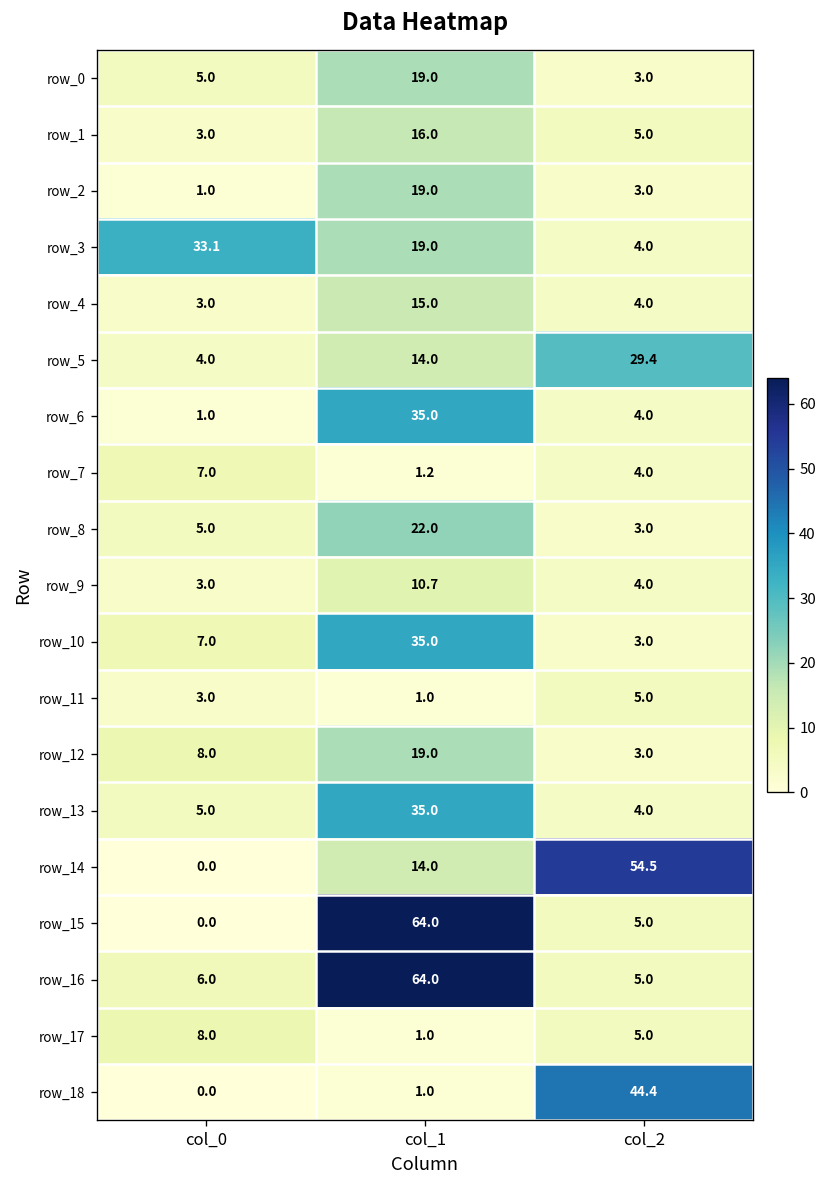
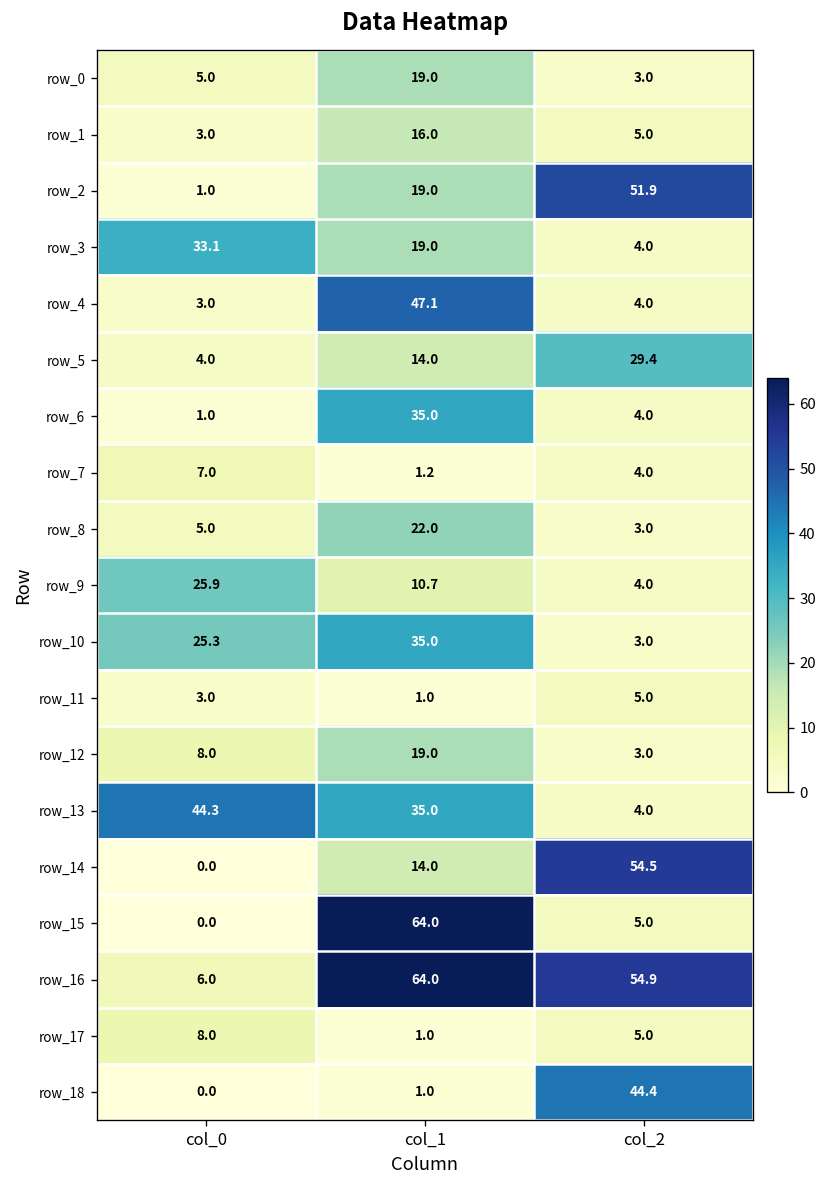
  {
    "row_0": {
      "col_0": 5.0,
      "col_1": 19.0,
      "col_2": 3.0
    },
    "row_1": {
      "col_0": 3.0,
      "col_1": 16.0,
      "col_2": 5.0
    },
    "row_2": {
      "col_0": 1.0,
      "col_1": 19.0,
-     "col_2": 3.0
+     "col_2": 51.9
    },
    "row_3": {
      "col_0": 33.1,
      "col_1": 19.0,
      "col_2": 4.0
    },
    "row_4": {
      "col_0": 3.0,
-     "col_1": 15.0,
+     "col_1": 47.1,
      "col_2": 4.0
    },
    "row_5": {
      "col_0": 4.0,
      "col_1": 14.0,
      "col_2": 29.4
    },
    "row_6": {
      "col_0": 1.0,
      "col_1": 35.0,
      "col_2": 4.0
    },
    "row_7": {
      "col_0": 7.0,
      "col_1": 1.2,
      "col_2": 4.0
    },
    "row_8": {
      "col_0": 5.0,
      "col_1": 22.0,
      "col_2": 3.0
    },
    "row_9": {
-     "col_0": 3.0,
+     "col_0": 25.9,
      "col_1": 10.7,
      "col_2": 4.0
    },
    "row_10": {
-     "col_0": 7.0,
+     "col_0": 25.3,
      "col_1": 35.0,
      "col_2": 3.0
    },
    "row_11": {
      "col_0": 3.0,
      "col_1": 1.0,
      "col_2": 5.0
    },
    "row_12": {
      "col_0": 8.0,
      "col_1": 19.0,
      "col_2": 3.0
    },
    "row_13": {
-     "col_0": 5.0,
+     "col_0": 44.3,
      "col_1": 35.0,
      "col_2": 4.0
    },
    "row_14": {
      "col_0": 0.0,
      "col_1": 14.0,
      "col_2": 54.5
    },
    "row_15": {
      "col_0": 0.0,
      "col_1": 64.0,
      "col_2": 5.0
    },
    "row_16": {
      "col_0": 6.0,
      "col_1": 64.0,
-     "col_2": 5.0
+     "col_2": 54.9
    },
    "row_17": {
      "col_0": 8.0,
      "col_1": 1.0,
      "col_2": 5.0
    },
    "row_18": {
      "col_0": 0.0,
      "col_1": 1.0,
      "col_2": 44.4
    }
  }
